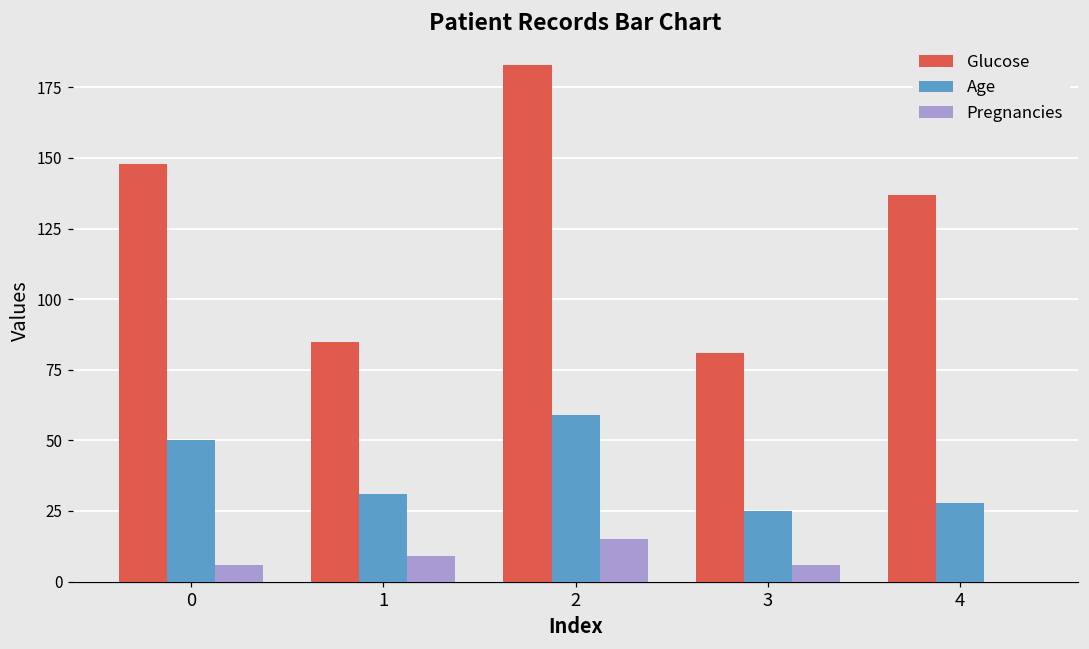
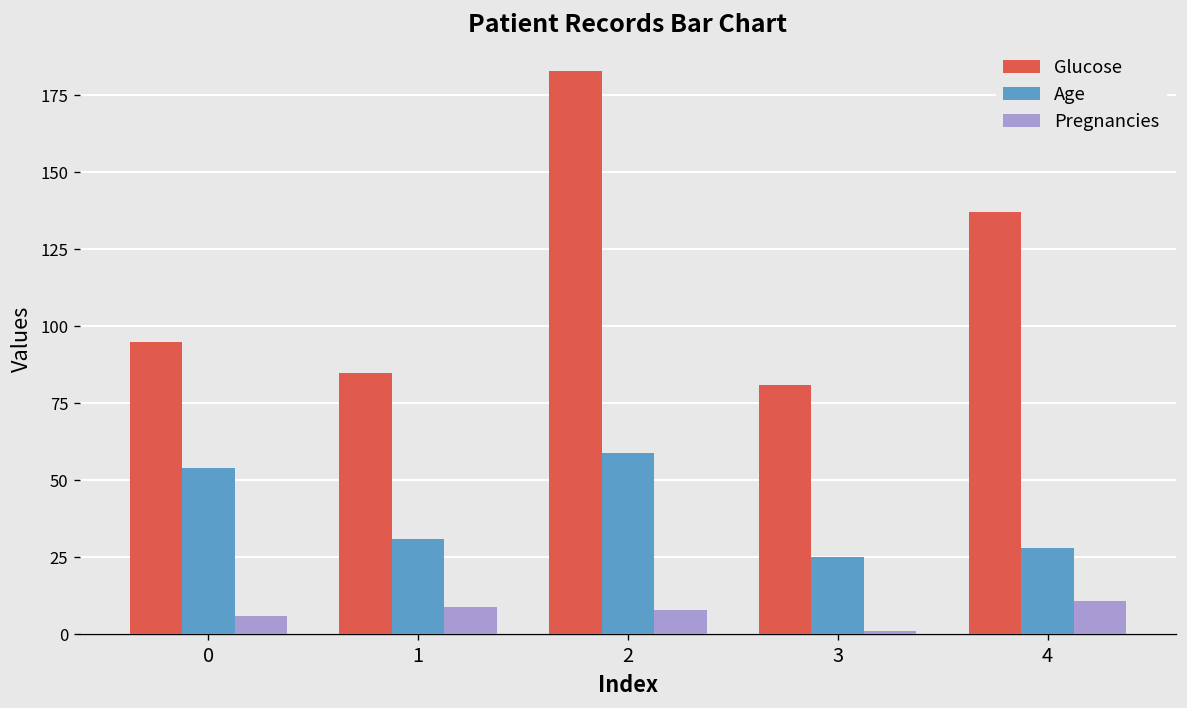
  {
    "Glucose": {
-     "0": 148,
+     "0": 95,
      "1": 85,
      "2": 183,
      "3": 81,
      "4": 137
    },
    "Age": {
-     "0": 50,
+     "0": 54,
      "1": 31,
      "2": 59,
      "3": 25,
      "4": 28
    },
    "Pregnancies": {
      "0": 6,
      "1": 9,
-     "2": 15,
-     "3": 6,
-     "4": 0
+     "2": 8,
+     "3": 1,
+     "4": 11
    }
  }
